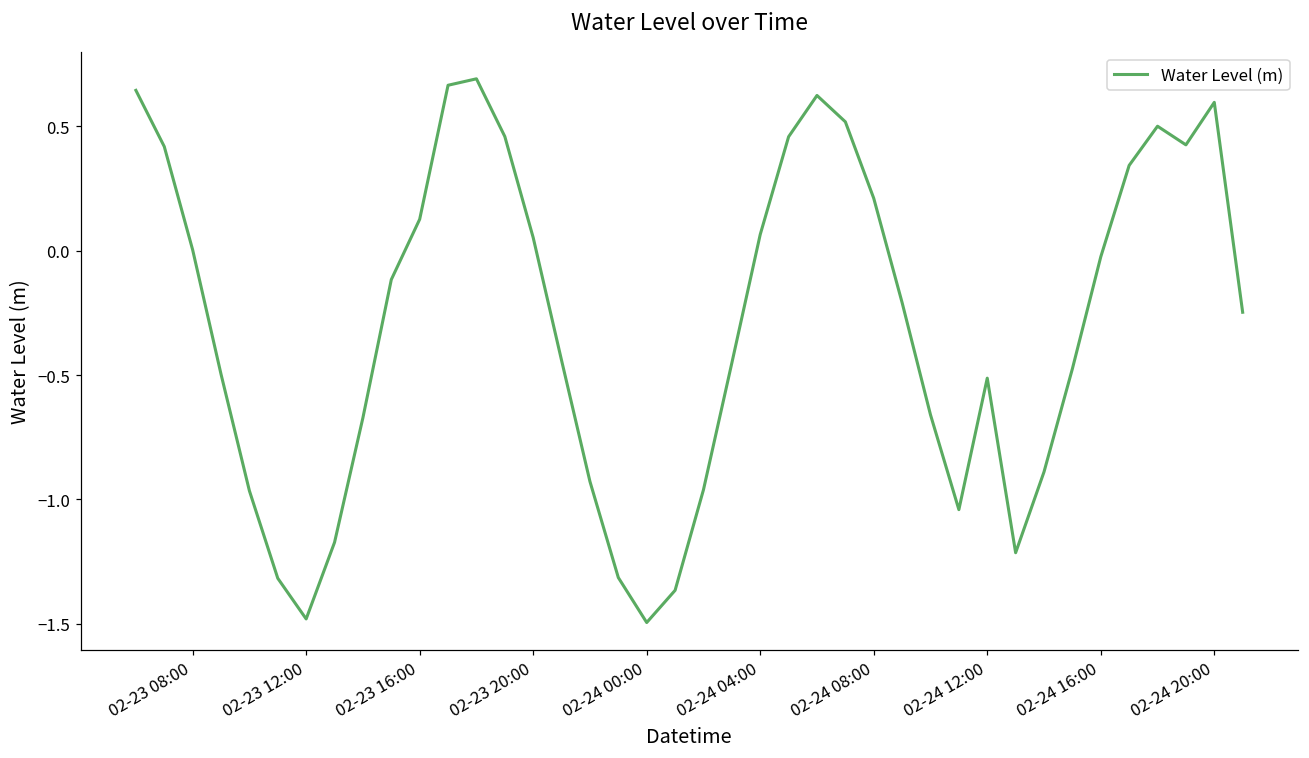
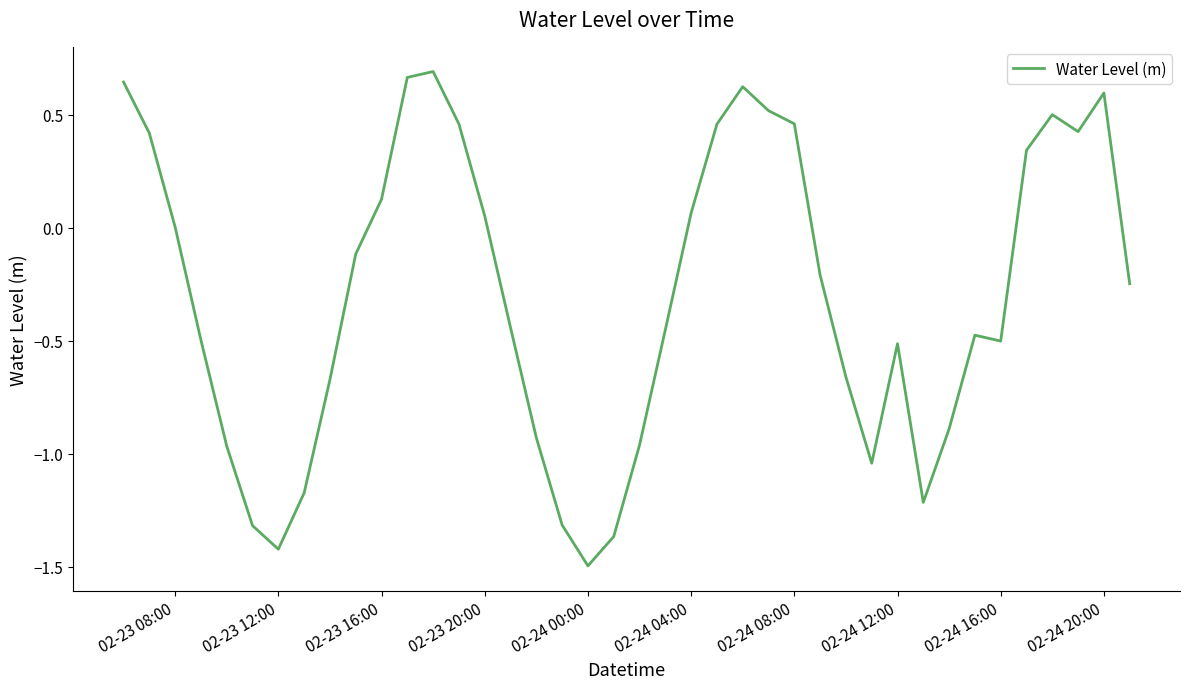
  {
    "02-23 08:00": 0.00,
-   "02-23 12:00": -1.48,
+   "02-23 12:00": -1.42,
    "02-23 16:00": 0.13,
    "02-23 20:00": 0.05,
    "02-24 00:00": -1.50,
    "02-24 04:00": 0.07,
-   "02-24 08:00": 0.21,
+   "02-24 08:00": 0.46,
    "02-24 12:00": -0.51,
-   "02-24 16:00": -0.02,
+   "02-24 16:00": -0.50,
    "02-24 20:00": 0.60
  }
